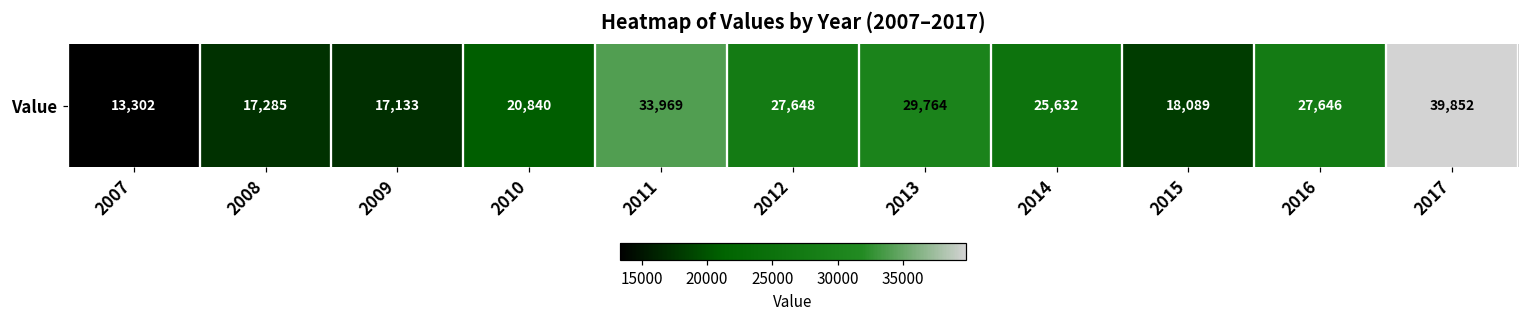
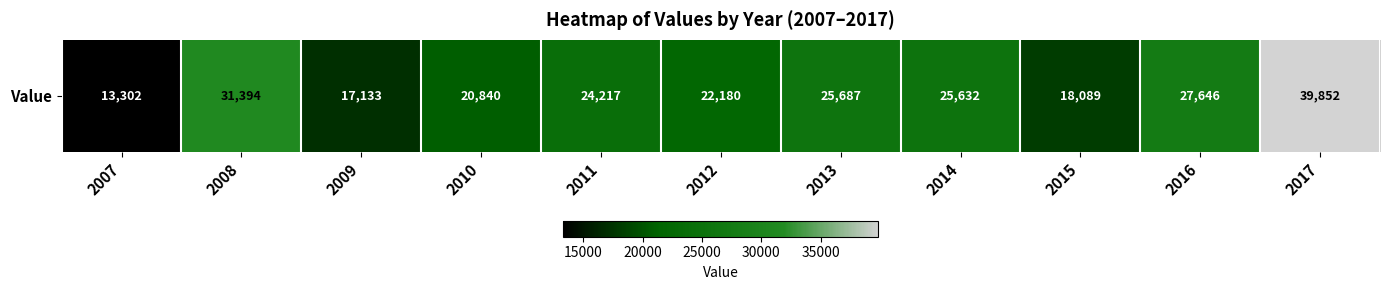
  {
    "Value": {
      "2007": "13,302",
-     "2008": "17,285",
+     "2008": "31,394",
      "2009": "17,133",
      "2010": "20,840",
-     "2011": "33,969",
-     "2012": "27,648",
-     "2013": "29,764",
+     "2011": "24,217",
+     "2012": "22,180",
+     "2013": "25,687",
      "2014": "25,632",
      "2015": "18,089",
      "2016": "27,646",
      "2017": "39,852"
    }
  }
